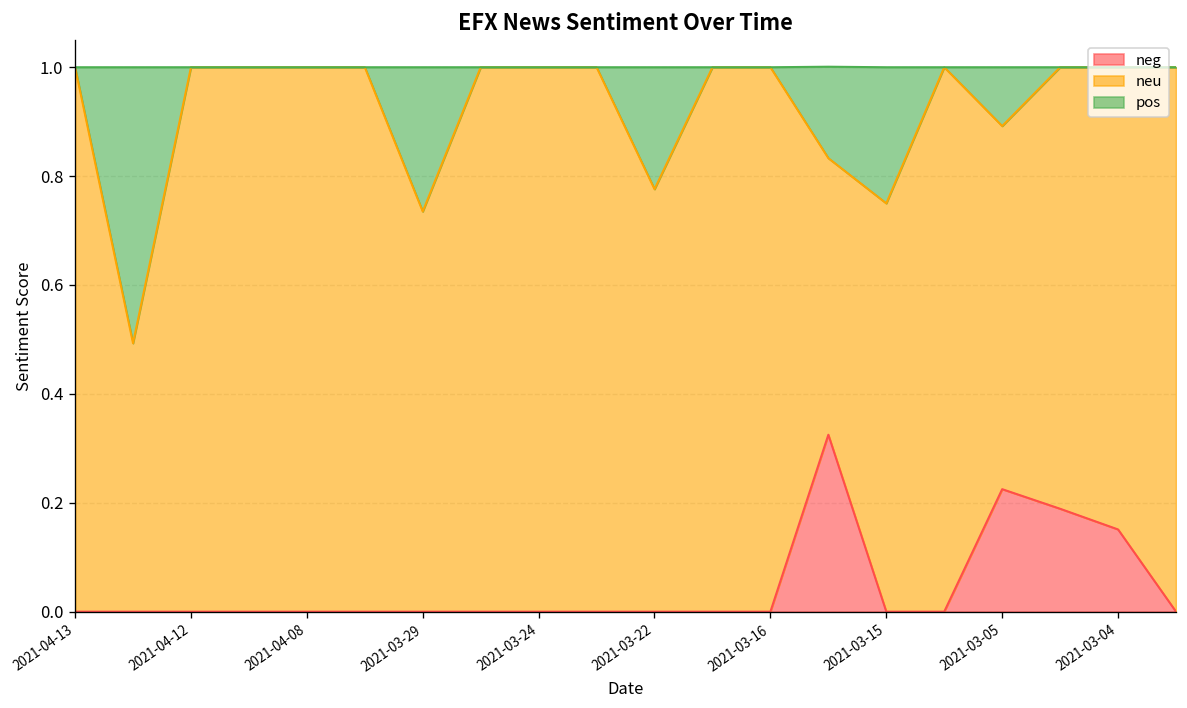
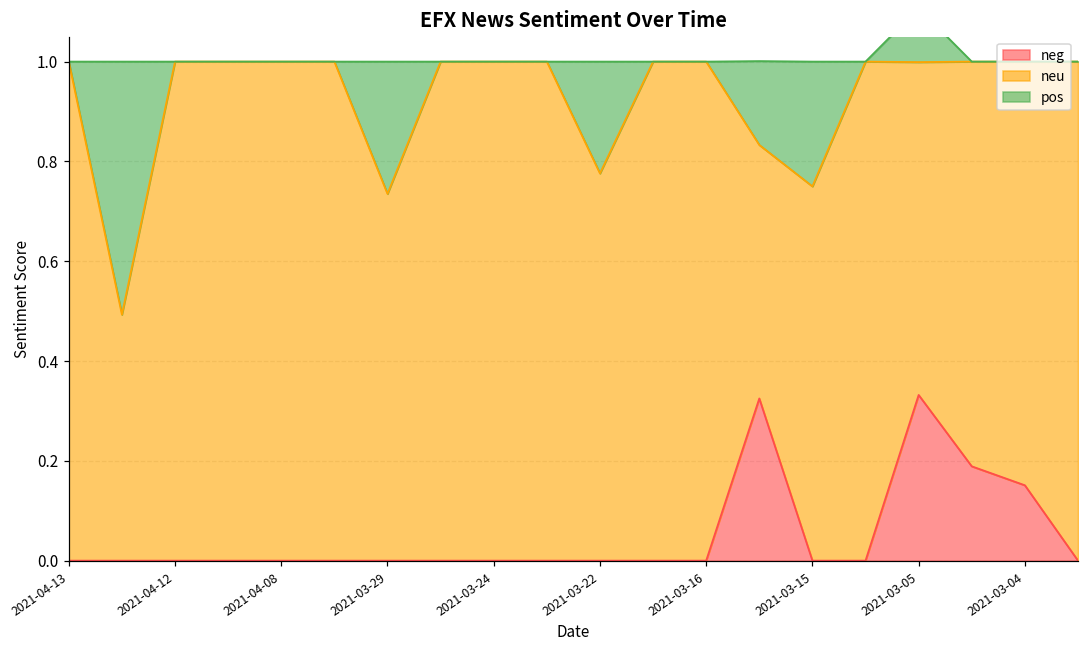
  {
    "neg": {
      "2021-04-12": 0.00,
      "2021-03-29": 0.00,
      "2021-03-24": 0.00,
      "2021-03-15": 0.00,
-     "2021-03-05": 0.23
+     "2021-03-05": 0.33
    },
    "neu": {
      "2021-03-29": 0.74,
      "2021-03-15": 0.75,
      "2021-03-05": 0.67
    },
    "pos": {
      "2021-03-29": 0.27,
      "2021-03-15": 0.25
    }
  }
